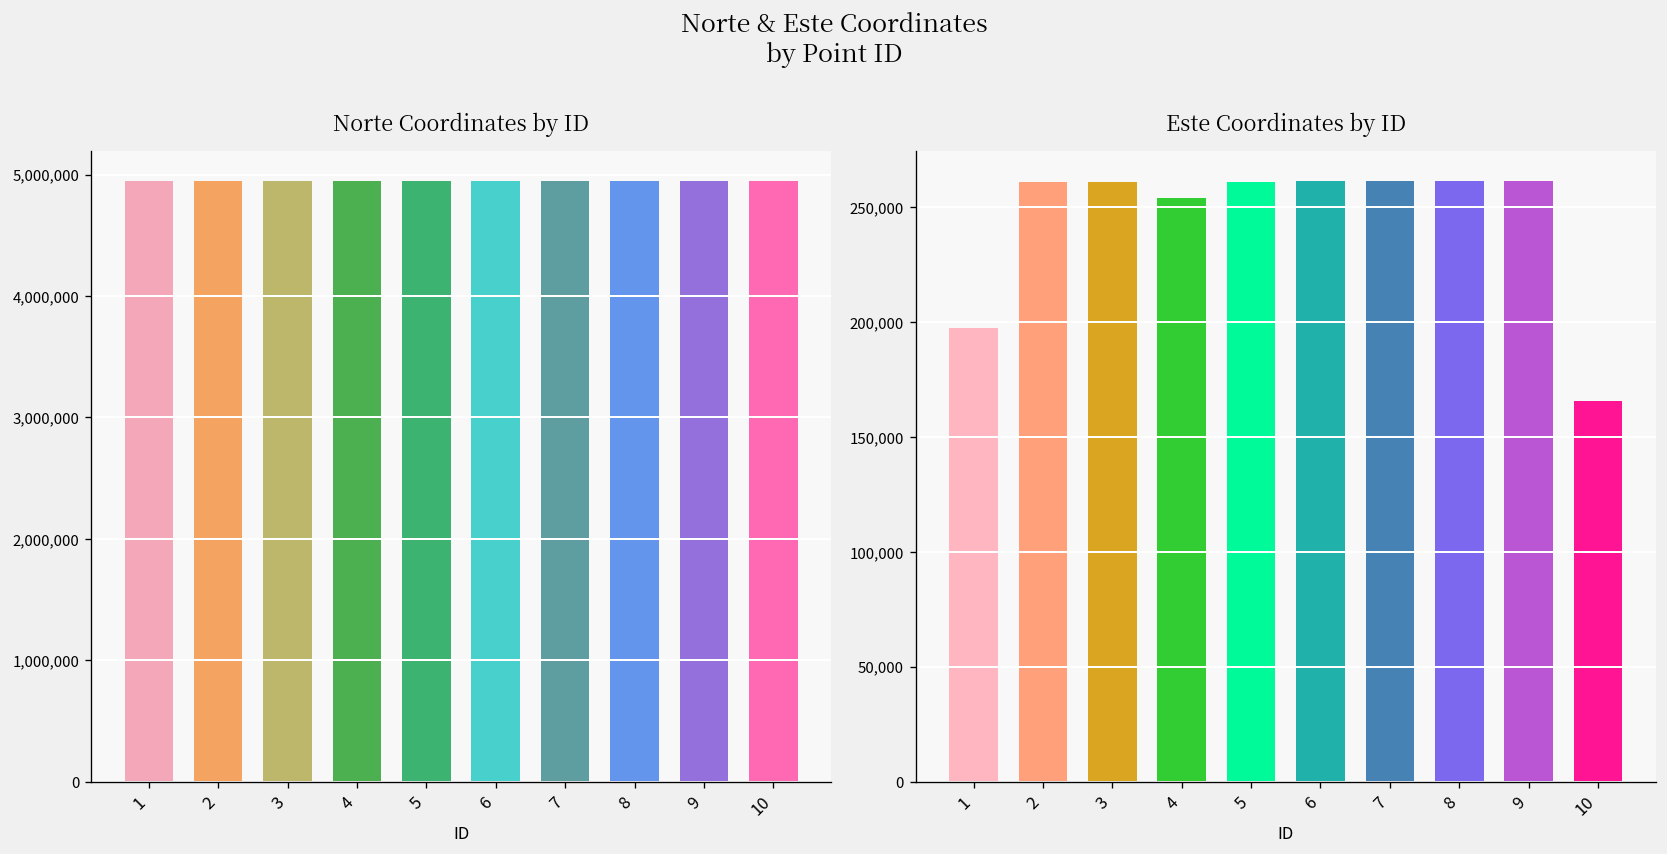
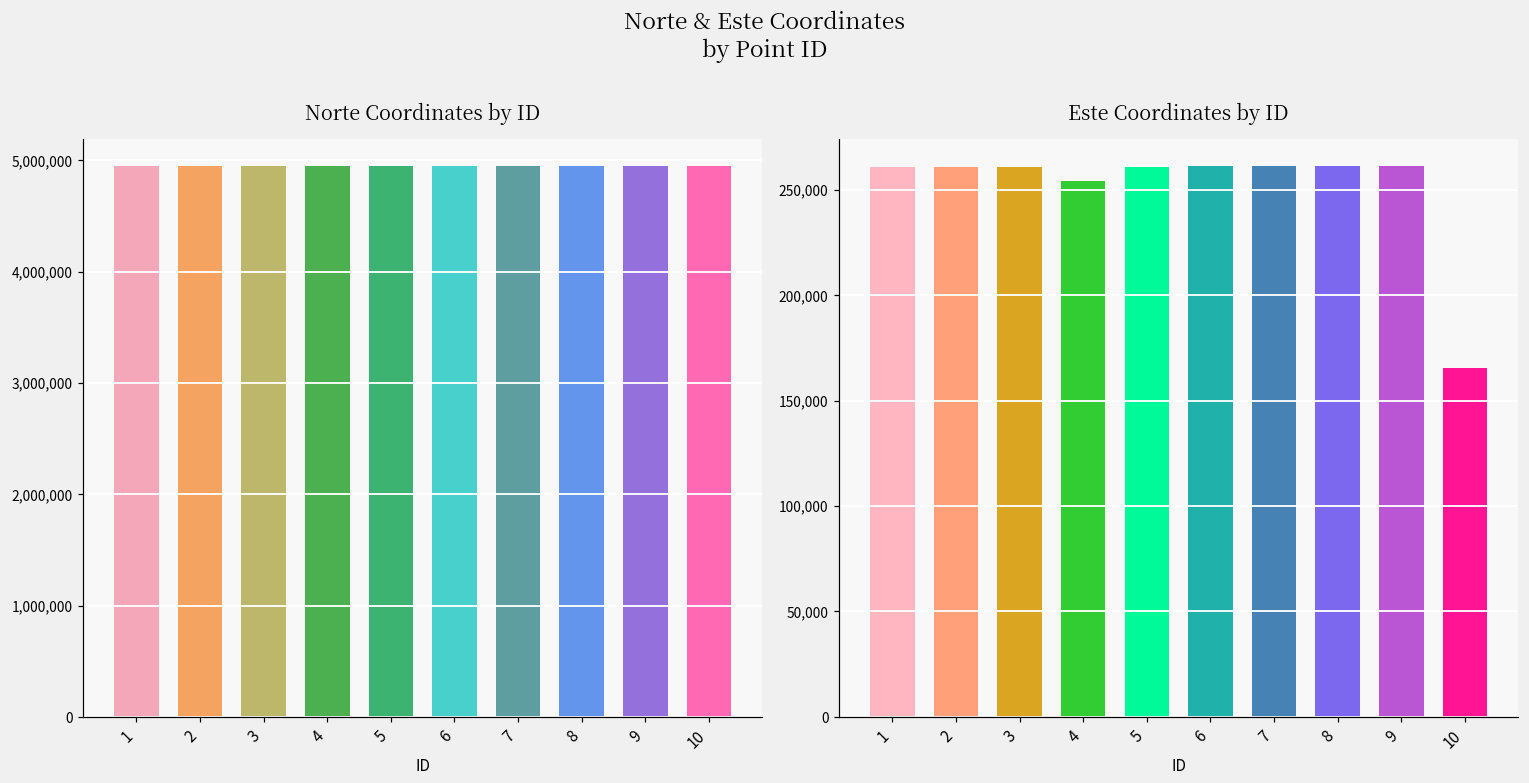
  {
    "Norte Coordinates by ID": {
      "1": "4,950,000",
      "2": "4,950,000",
      "3": "4,950,000",
      "4": "4,950,000",
      "5": "4,950,000",
      "6": "4,950,000",
      "7": "4,950,000",
      "8": "4,950,000",
      "9": "4,950,000",
      "10": "4,950,000"
    },
    "Este Coordinates by ID": {
-     "1": "197,000",
+     "1": "261,000",
      "2": "261,000",
      "3": "261,000",
      "4": "254,000",
      "5": "261,000",
      "6": "261,000",
      "7": "261,000",
      "8": "261,000",
      "9": "261,000",
      "10": "166,000"
    }
  }
